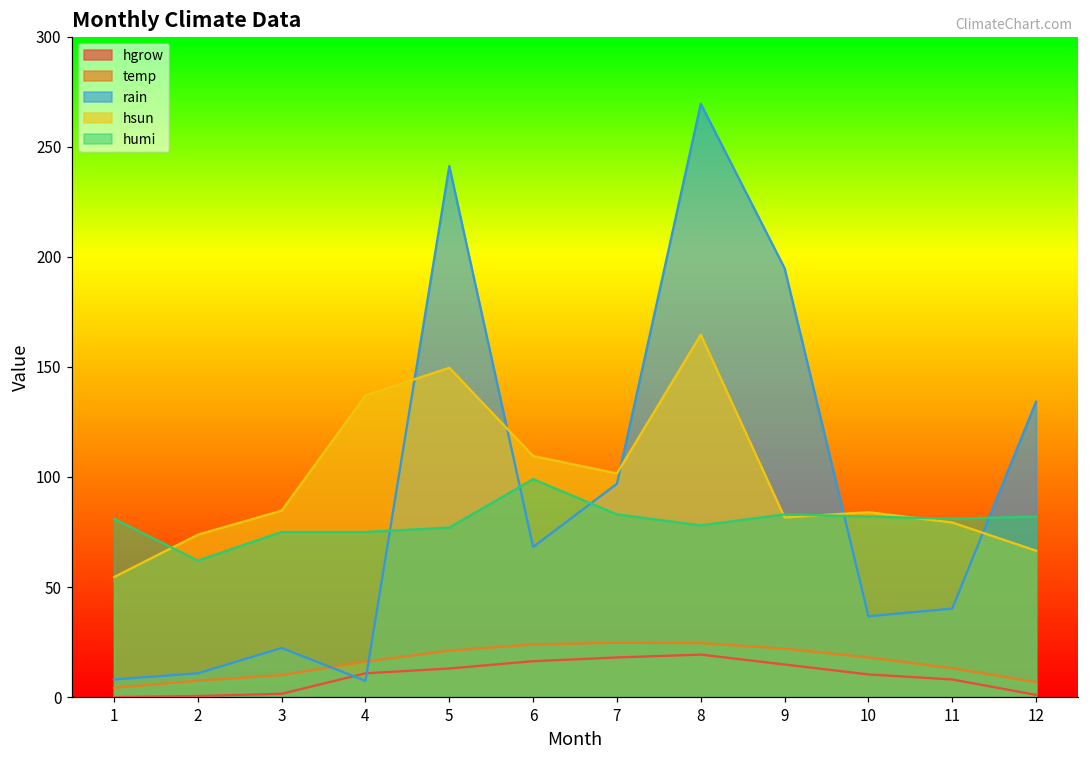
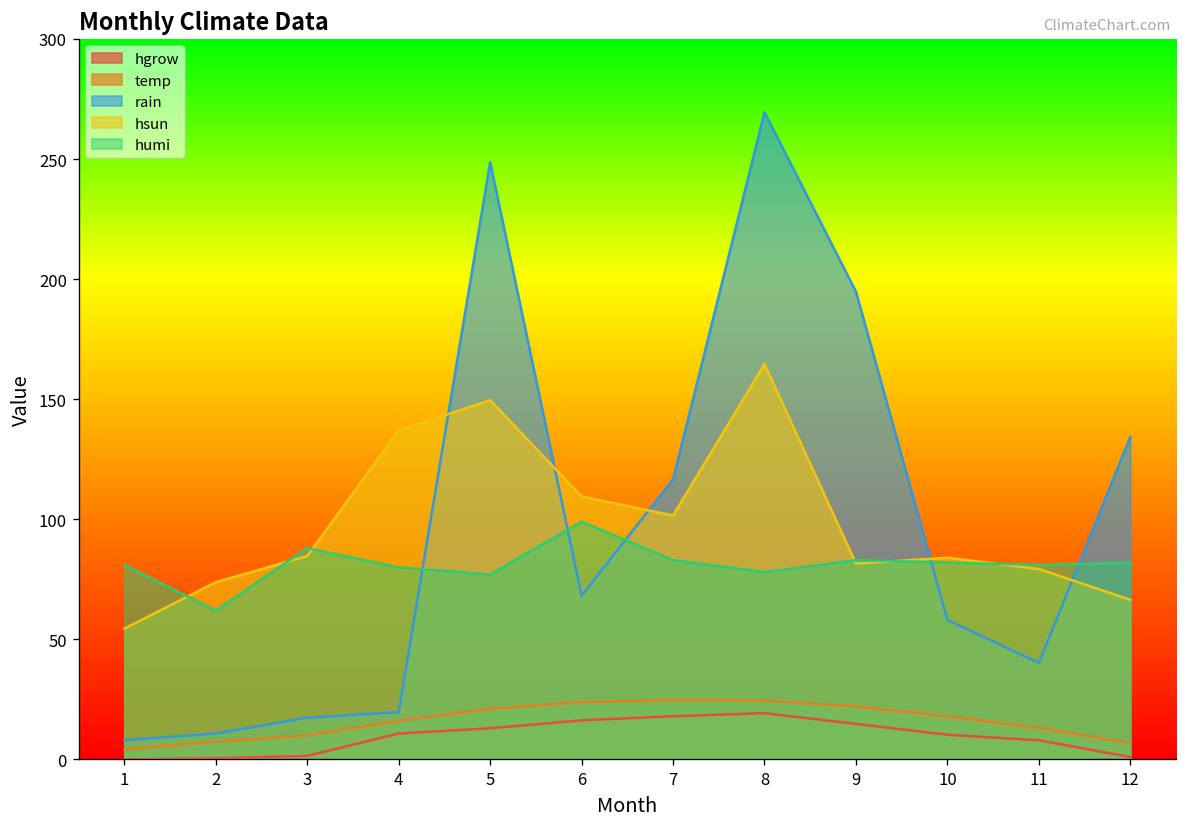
  {
    "rain": {
      "1": 8,
      "2": 11,
-     "3": 22,
-     "4": 7,
-     "5": 241,
+     "3": 17,
+     "4": 20,
+     "5": 249,
      "6": 68,
-     "7": 97,
+     "7": 117,
      "8": 270,
      "9": 195,
-     "10": 37,
+     "10": 58,
      "11": 40,
      "12": 134
    },
    "humi": {
      "1": 81,
      "2": 62,
-     "3": 75,
-     "4": 75,
+     "3": 88,
+     "4": 80,
      "5": 77,
      "6": 99,
      "7": 83,
      "8": 78,
      "9": 83,
      "10": 82,
      "11": 81,
      "12": 82
    }
  }
